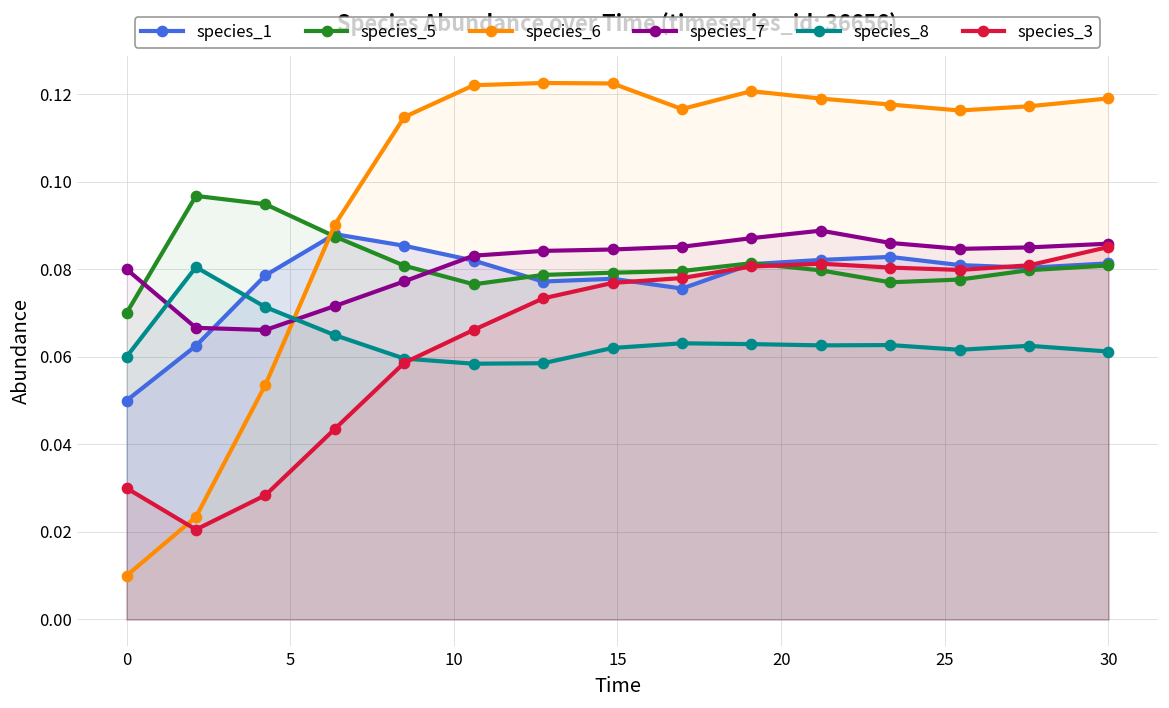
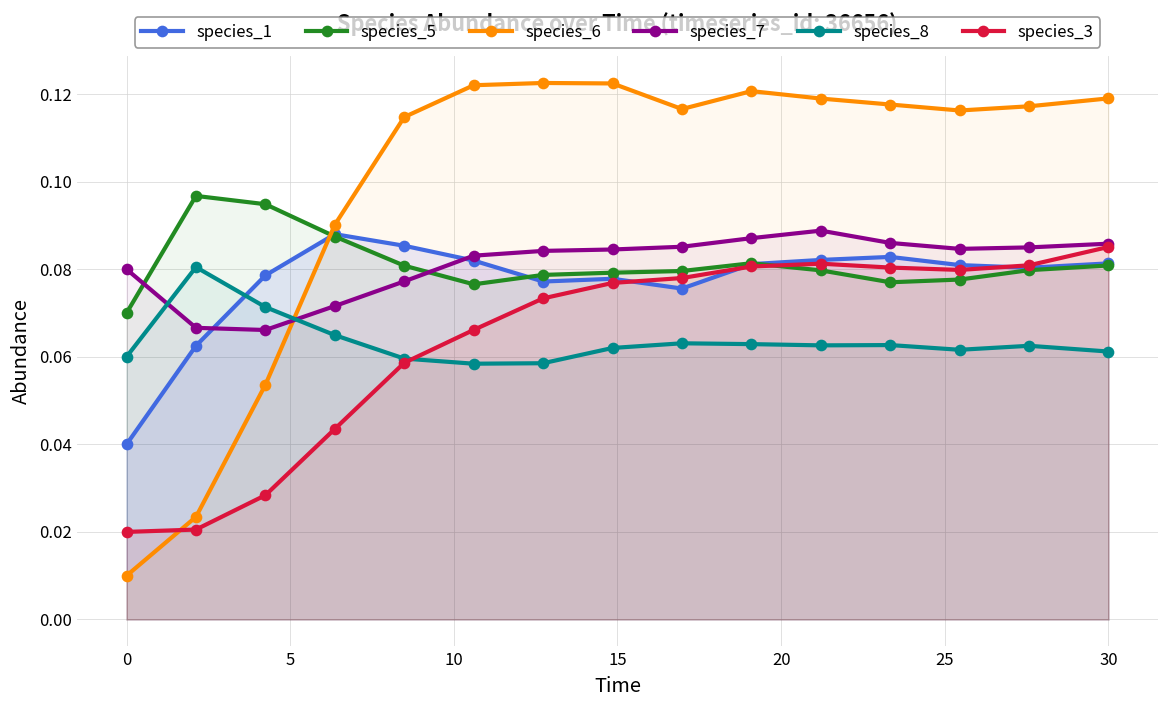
  {
    "species_1": {
-     "0": 0.05
+     "0": 0.04
    },
    "species_5": {
      "0": 0.07
    },
    "species_6": {
      "0": 0.01,
      "30": 0.119
    },
    "species_7": {
      "0": 0.08,
      "30": 0.086
    },
    "species_8": {
      "0": 0.06,
      "30": 0.061
    },
    "species_3": {
-     "0": 0.03,
+     "0": 0.02,
      "30": 0.085
    }
  }
